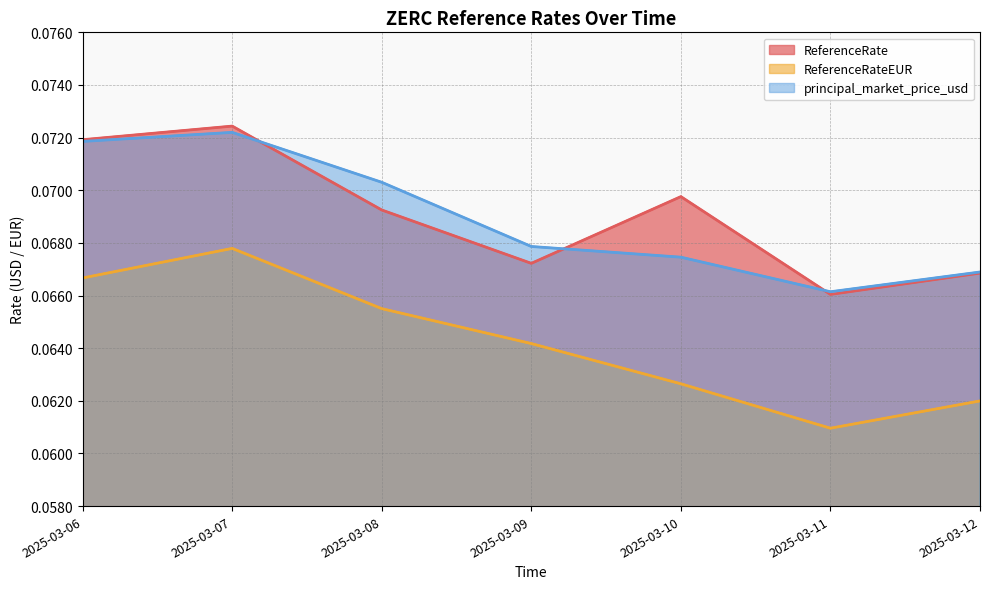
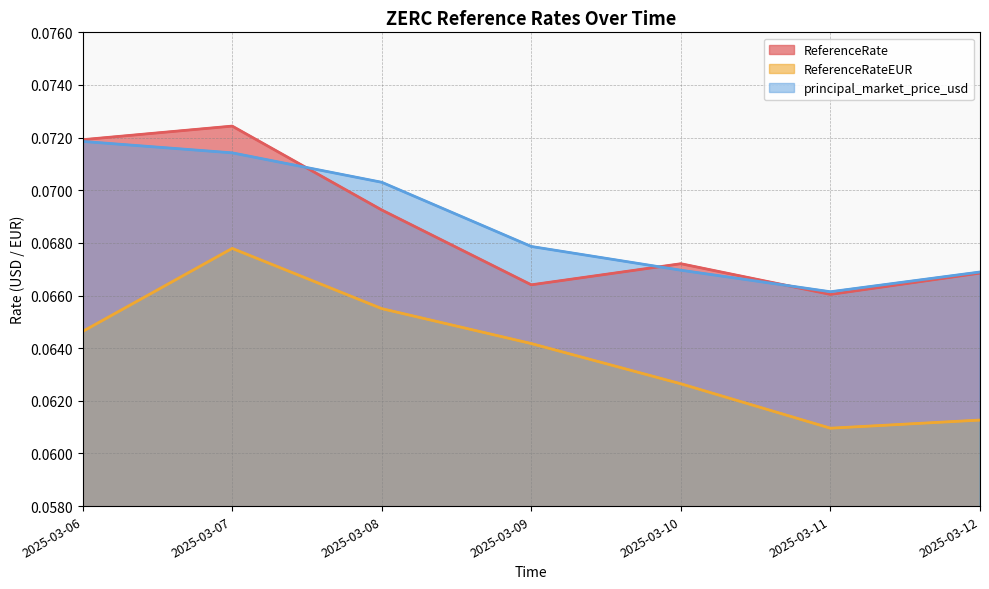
  {
    "ReferenceRate": {
      "2025-03-07": 0.0724,
      "2025-03-08": 0.0693,
-     "2025-03-09": 0.0672,
-     "2025-03-10": 0.0698,
+     "2025-03-09": 0.0664,
+     "2025-03-10": 0.0672,
      "2025-03-11": 0.0660
    },
    "ReferenceRateEUR": {
-     "2025-03-06": 0.0667,
+     "2025-03-06": 0.0646,
      "2025-03-07": 0.0678,
      "2025-03-08": 0.0655,
      "2025-03-09": 0.0642,
      "2025-03-10": 0.0626,
      "2025-03-11": 0.0610,
-     "2025-03-12": 0.0620
+     "2025-03-12": 0.0613
    },
    "principal_market_price_usd": {
-     "2025-03-07": 0.0722,
+     "2025-03-07": 0.0714,
      "2025-03-08": 0.0703,
      "2025-03-09": 0.0679,
-     "2025-03-10": 0.0675,
+     "2025-03-10": 0.0670,
      "2025-03-11": 0.0661
    }
  }
